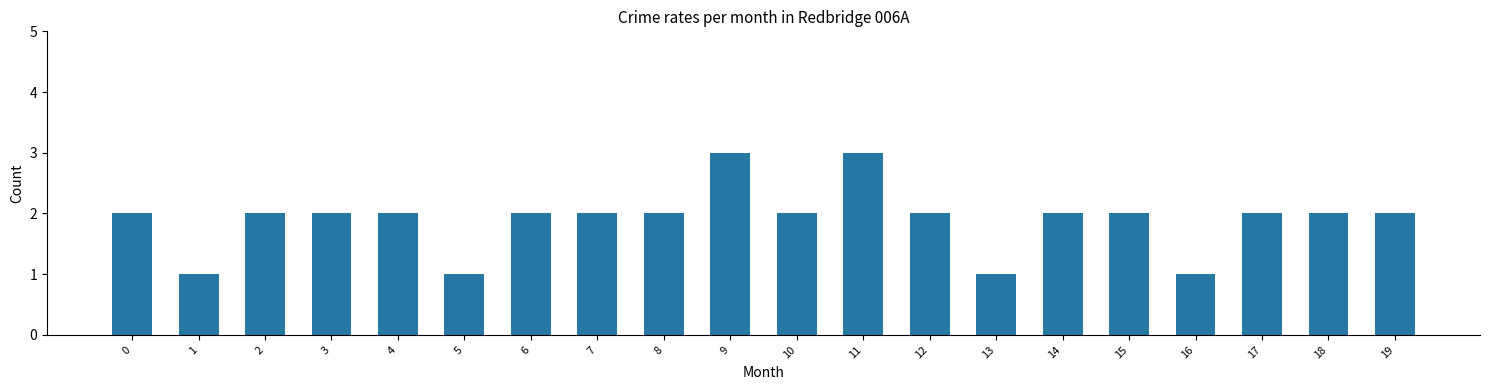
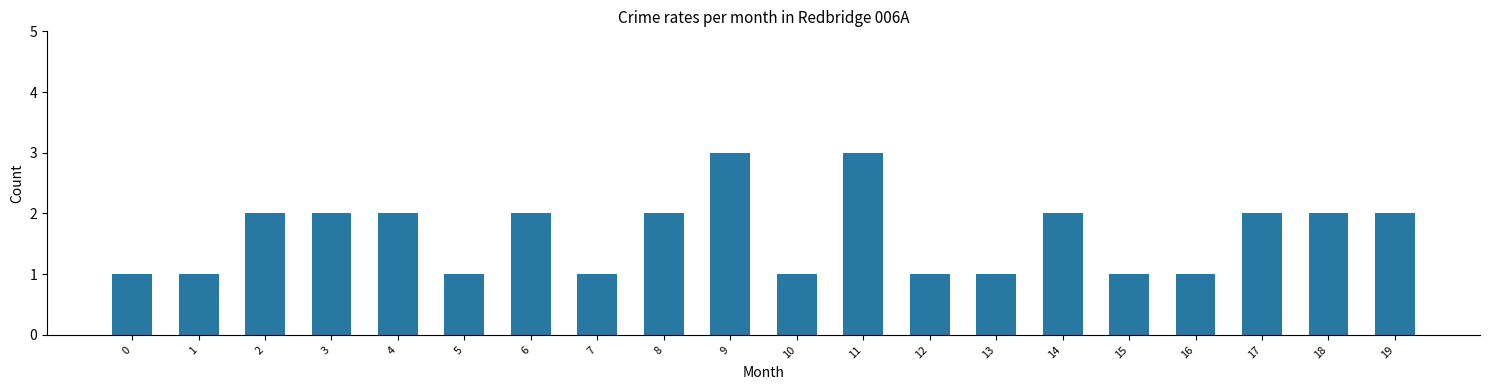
  {
-   "0": 2,
+   "0": 1,
    "1": 1,
    "2": 2,
    "3": 2,
    "4": 2,
    "5": 1,
    "6": 2,
-   "7": 2,
+   "7": 1,
    "8": 2,
    "9": 3,
-   "10": 2,
+   "10": 1,
    "11": 3,
-   "12": 2,
+   "12": 1,
    "13": 1,
    "14": 2,
-   "15": 2,
+   "15": 1,
    "16": 1,
    "17": 2,
    "18": 2,
    "19": 2
  }
